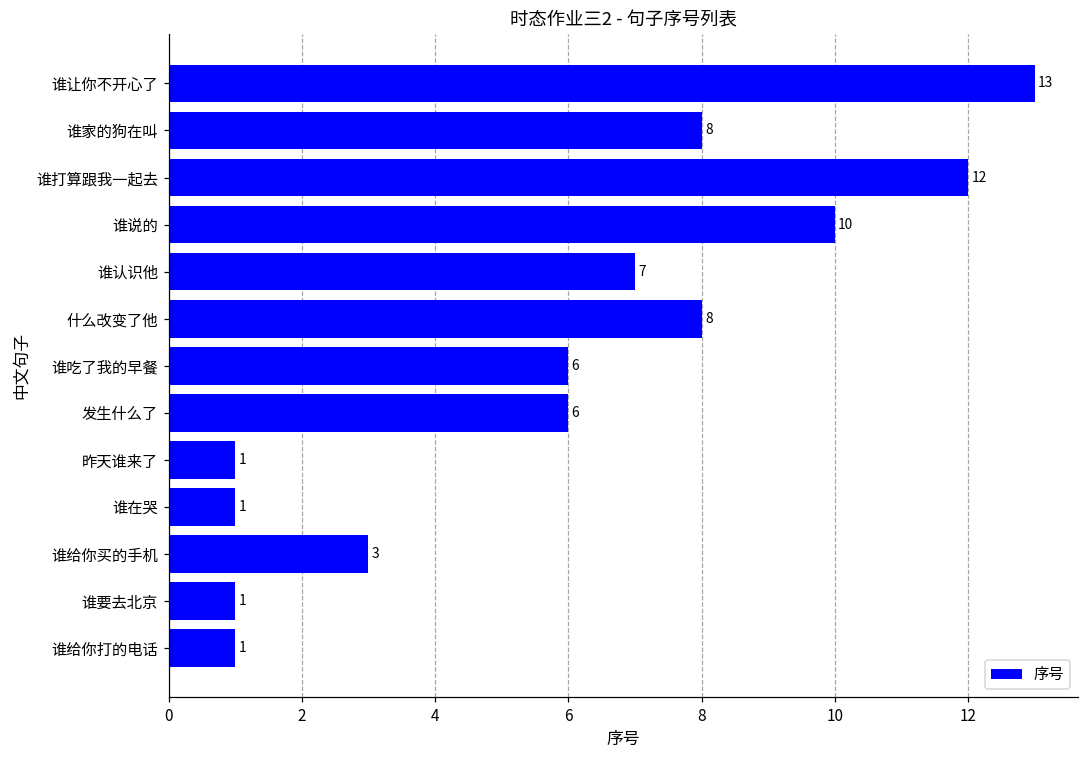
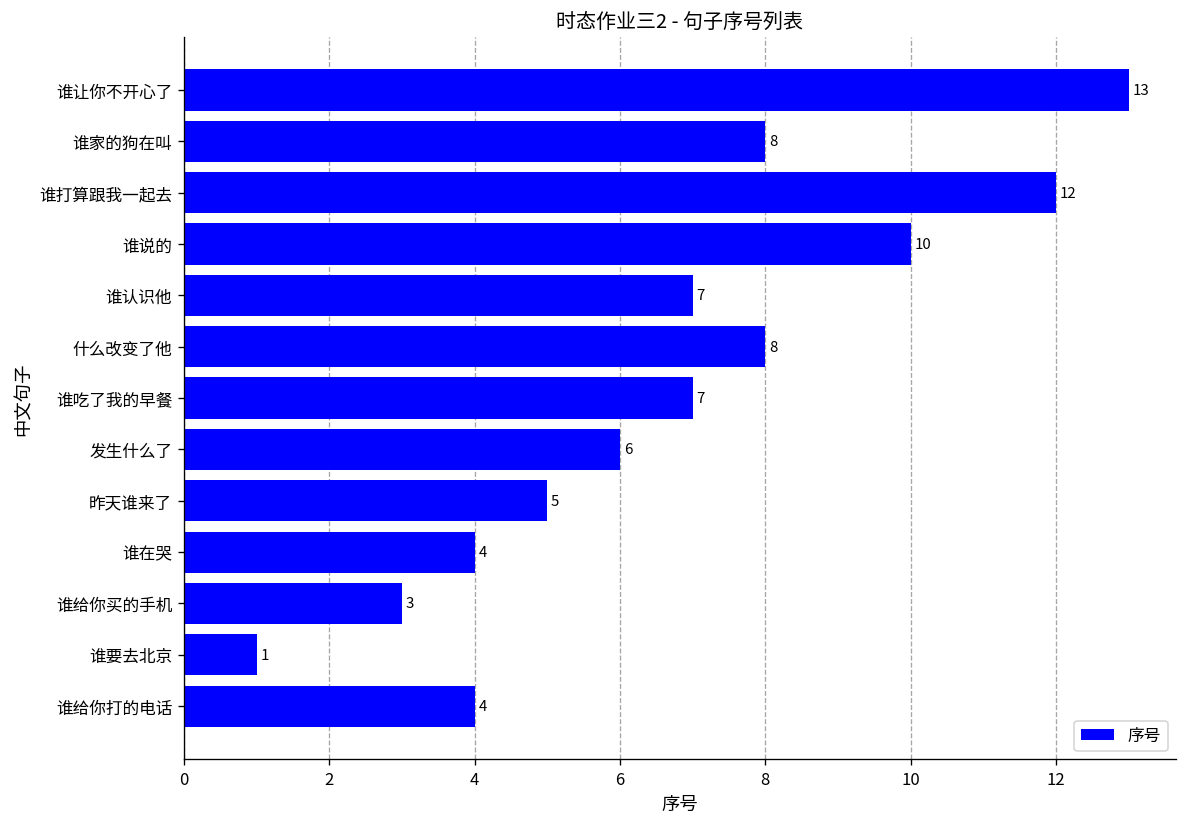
  {
    "谁让你不开心了": 13,
    "谁家的狗在叫": 8,
    "谁打算跟我一起去": 12,
    "谁说的": 10,
    "谁认识他": 7,
    "什么改变了他": 8,
-   "谁吃了我的早餐": 6,
+   "谁吃了我的早餐": 7,
    "发生什么了": 6,
-   "昨天谁来了": 1,
-   "谁在哭": 1,
+   "昨天谁来了": 5,
+   "谁在哭": 4,
    "谁给你买的手机": 3,
    "谁要去北京": 1,
-   "谁给你打的电话": 1
+   "谁给你打的电话": 4
  }
